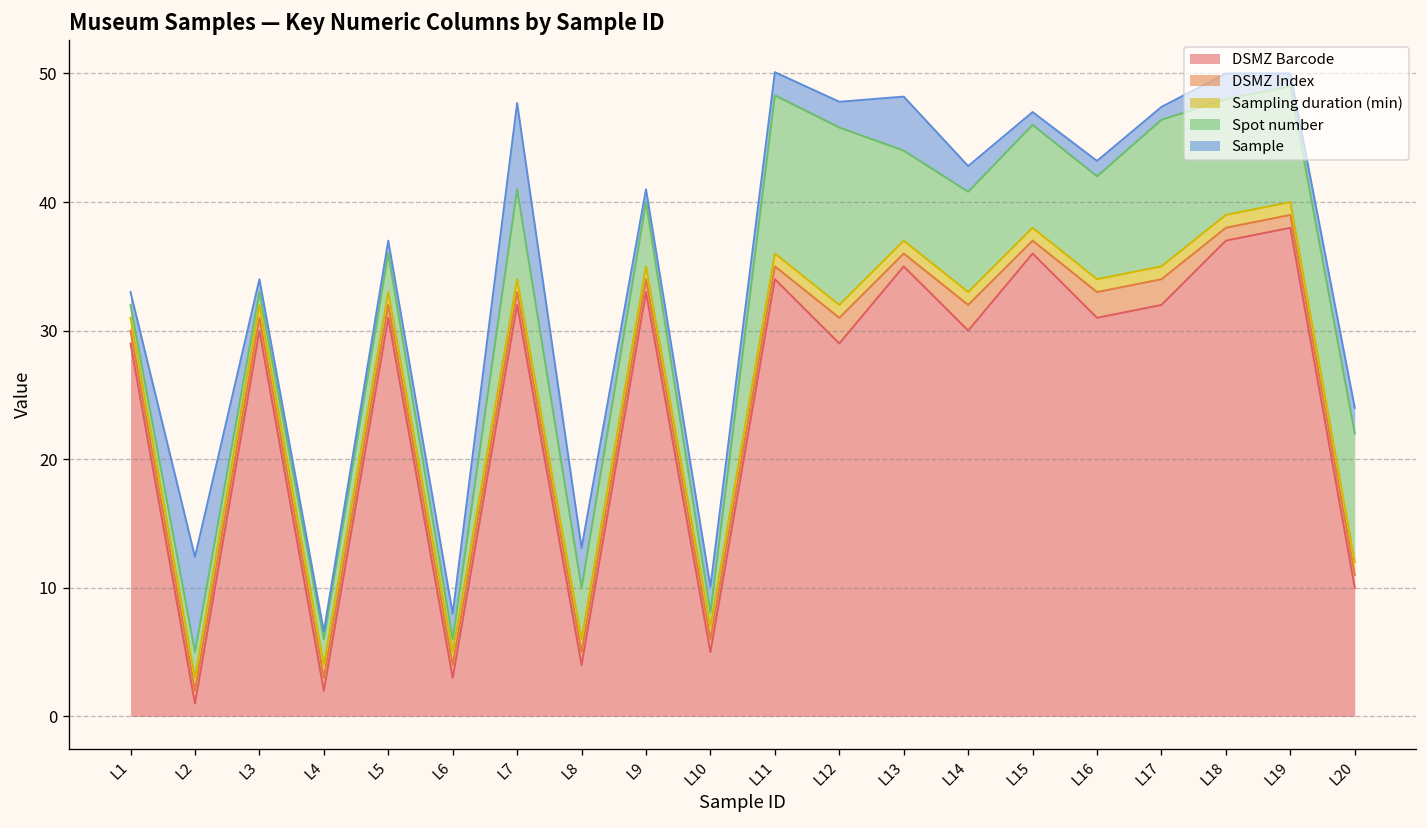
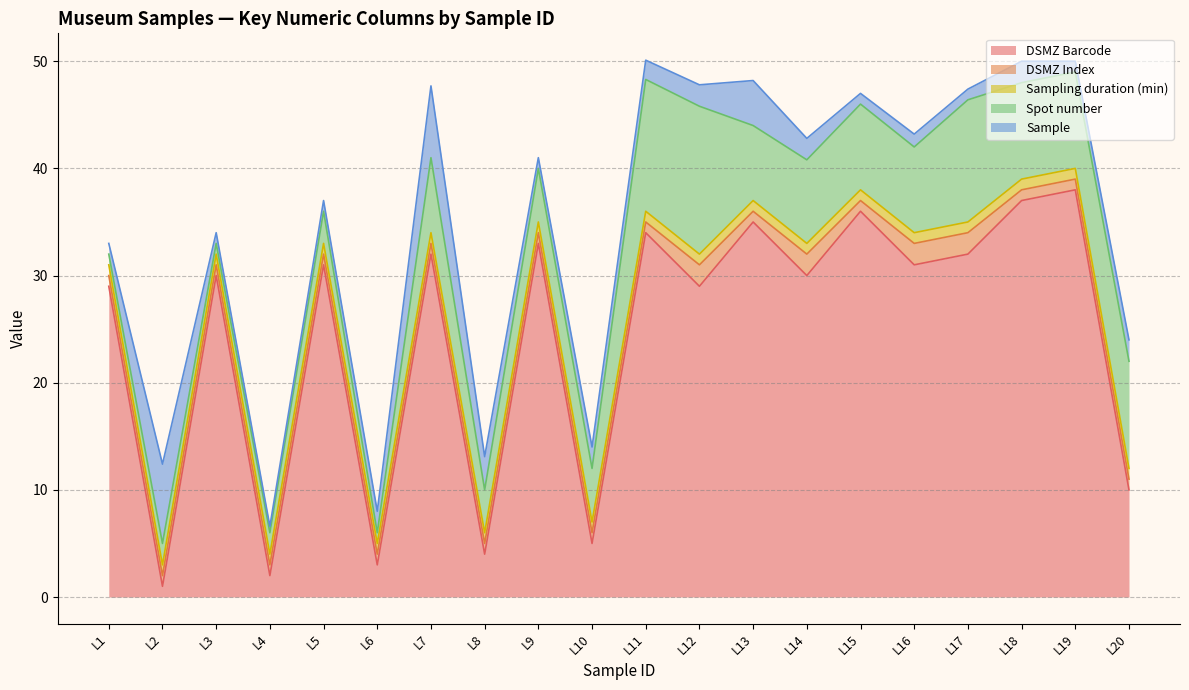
  {
    "Sampling duration (min)": {
      "L1": 1.0,
      "L2": 1.0,
      "L3": 1.0,
      "L4": 1.0,
      "L5": 1.0,
      "L6": 1.0,
      "L7": 1.0,
      "L8": 1.0,
      "L9": 1.0,
      "L10": 1.0,
      "L11": 1.0,
      "L12": 1.0,
      "L13": 1.0,
      "L14": 1.0,
      "L15": 1.0,
      "L16": 1.0,
      "L17": 1.0,
      "L18": 1.0,
      "L19": 1.0,
      "L20": 1.0
    },
    "Spot number": {
      "L1": 1.0,
      "L2": 2.0,
      "L3": 1.0,
      "L4": 2.0,
      "L5": 3.0,
      "L6": 1.0,
      "L7": 7.0,
      "L8": 4.0,
      "L9": 5.0,
-     "L10": 1.1,
+     "L10": 5.0,
      "L11": 12.3,
      "L12": 13.8,
      "L13": 7.0,
      "L14": 7.8,
      "L15": 8.0,
      "L16": 8.0,
      "L17": 11.4,
      "L20": 10.0
    },
    "Sample": {
      "L1": 1.0,
      "L2": 7.4,
      "L3": 1.0,
      "L4": 0.6,
      "L5": 1.0,
      "L6": 2.0,
      "L7": 6.7,
      "L8": 3.1,
      "L9": 1.0,
      "L10": 2.0,
      "L11": 1.8,
      "L12": 2.0,
      "L13": 4.2,
      "L14": 2.0,
      "L15": 1.0,
      "L16": 1.2,
      "L17": 1.0,
      "L20": 2.0
    }
  }
